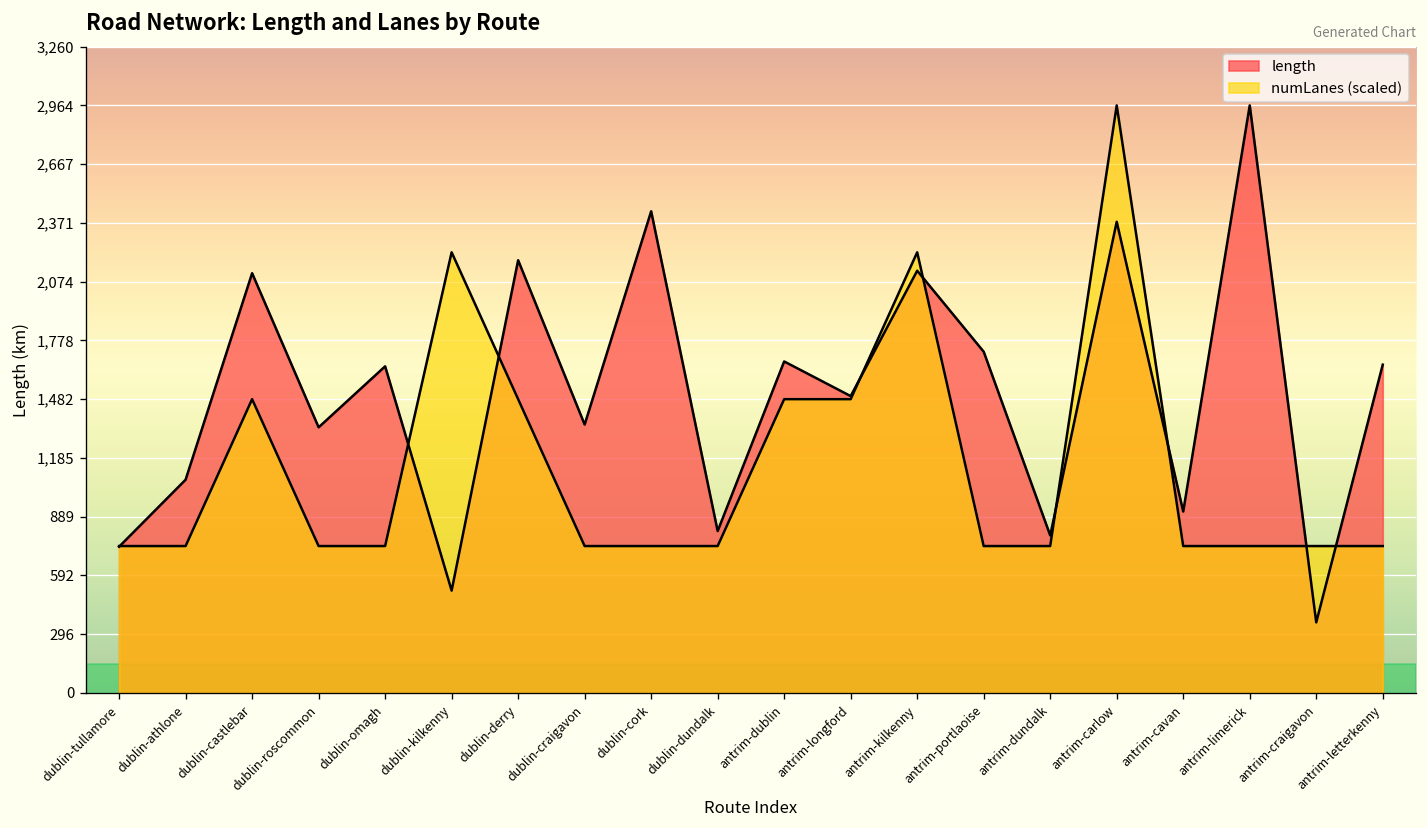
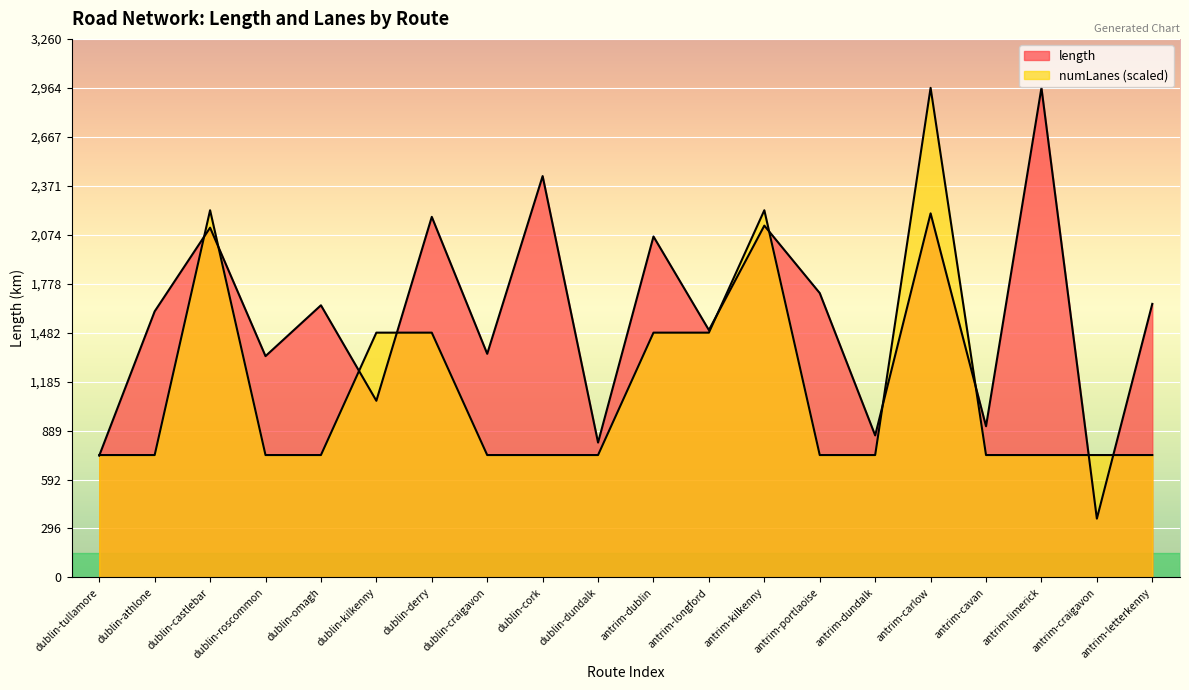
  {
    "length": {
-     "dublin-athlone": "1,080",
+     "dublin-athlone": "1,610",
      "dublin-castlebar": "2,120",
      "dublin-roscommon": "1,340",
      "dublin-omagh": "1,650",
-     "dublin-kilkenny": "520",
+     "dublin-kilkenny": "1,070",
      "dublin-derry": "2,180",
      "dublin-craigavon": "1,350",
      "dublin-cork": "2,430",
      "dublin-dundalk": "820",
-     "antrim-dublin": "1,670",
+     "antrim-dublin": "2,060",
      "antrim-kilkenny": "2,130",
      "antrim-portlaoise": "1,720",
-     "antrim-dundalk": "790",
-     "antrim-carlow": "2,380",
+     "antrim-dundalk": "860",
+     "antrim-carlow": "2,200",
      "antrim-cavan": "920",
      "antrim-limerick": "2,960",
      "antrim-craigavon": "360",
      "antrim-letterkenny": "1,660"
    },
    "numLanes (scaled)": {
      "dublin-athlone": "740",
-     "dublin-castlebar": "1,480",
+     "dublin-castlebar": "2,220",
      "dublin-roscommon": "740",
      "dublin-omagh": "740",
-     "dublin-kilkenny": "2,220",
+     "dublin-kilkenny": "1,480",
      "dublin-derry": "1,480",
      "dublin-craigavon": "740",
      "dublin-cork": "740",
      "dublin-dundalk": "740",
      "antrim-dublin": "1,480",
      "antrim-kilkenny": "2,220",
      "antrim-portlaoise": "740",
      "antrim-dundalk": "740",
      "antrim-carlow": "2,960",
      "antrim-cavan": "740",
      "antrim-limerick": "740",
      "antrim-craigavon": "740",
      "antrim-letterkenny": "740"
    }
  }
